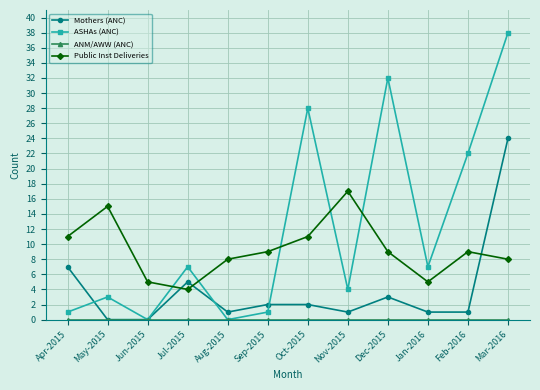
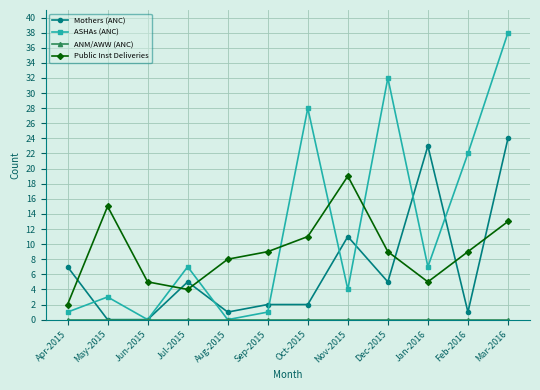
  {
    "Mothers (ANC)": {
      "Apr-2015": 7,
      "Jul-2015": 5,
      "Aug-2015": 1,
      "Sep-2015": 2,
      "Oct-2015": 2,
-     "Nov-2015": 1,
-     "Dec-2015": 3,
-     "Jan-2016": 1,
+     "Nov-2015": 11,
+     "Dec-2015": 5,
+     "Jan-2016": 23,
      "Feb-2016": 1,
      "Mar-2016": 24
    },
    "ASHAs (ANC)": {
      "Apr-2015": 1,
      "May-2015": 3,
      "Jul-2015": 7,
      "Sep-2015": 1,
      "Oct-2015": 28,
      "Nov-2015": 4,
      "Dec-2015": 32,
      "Jan-2016": 7,
      "Feb-2016": 22,
      "Mar-2016": 38
    },
    "ANM/AWW (ANC)": {
      "Apr-2015": 0,
      "Jul-2015": 0,
      "Sep-2015": 0,
      "Oct-2015": 0,
      "Nov-2015": 0,
      "Dec-2015": 0,
      "Jan-2016": 0,
      "Feb-2016": 0,
      "Mar-2016": 0
    },
    "Public Inst Deliveries": {
-     "Apr-2015": 11,
+     "Apr-2015": 2,
      "May-2015": 15,
      "Jun-2015": 5,
      "Jul-2015": 4,
      "Aug-2015": 8,
      "Sep-2015": 9,
      "Oct-2015": 11,
-     "Nov-2015": 17,
+     "Nov-2015": 19,
      "Dec-2015": 9,
      "Jan-2016": 5,
      "Feb-2016": 9,
-     "Mar-2016": 8
+     "Mar-2016": 13
    }
  }
